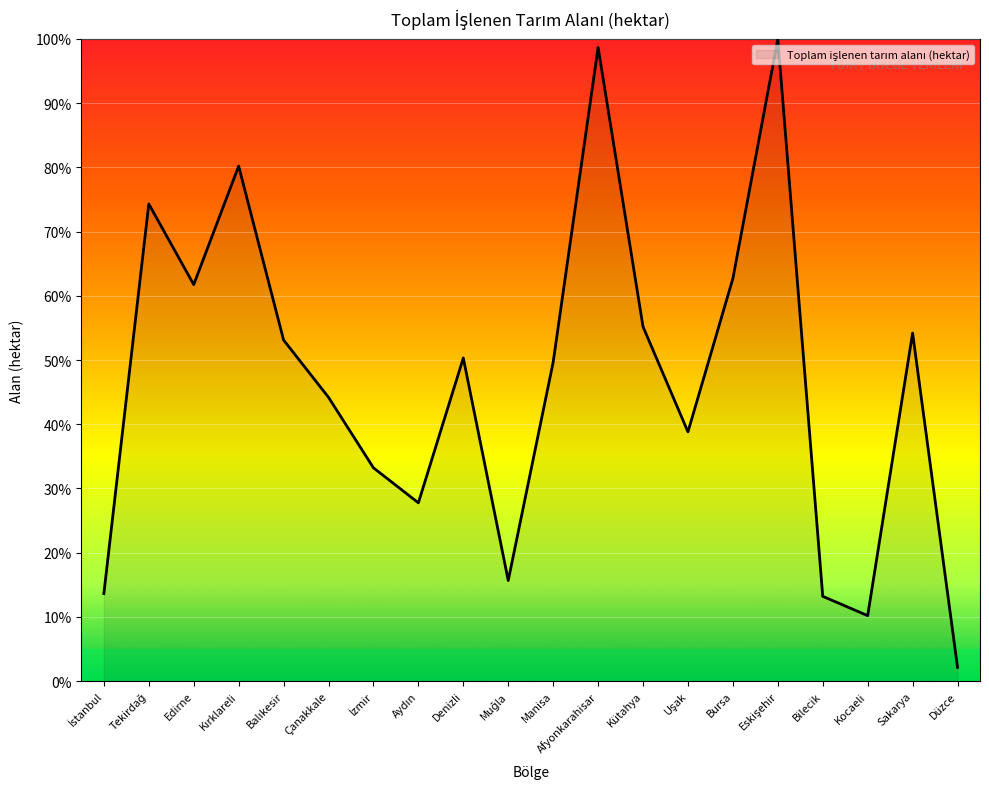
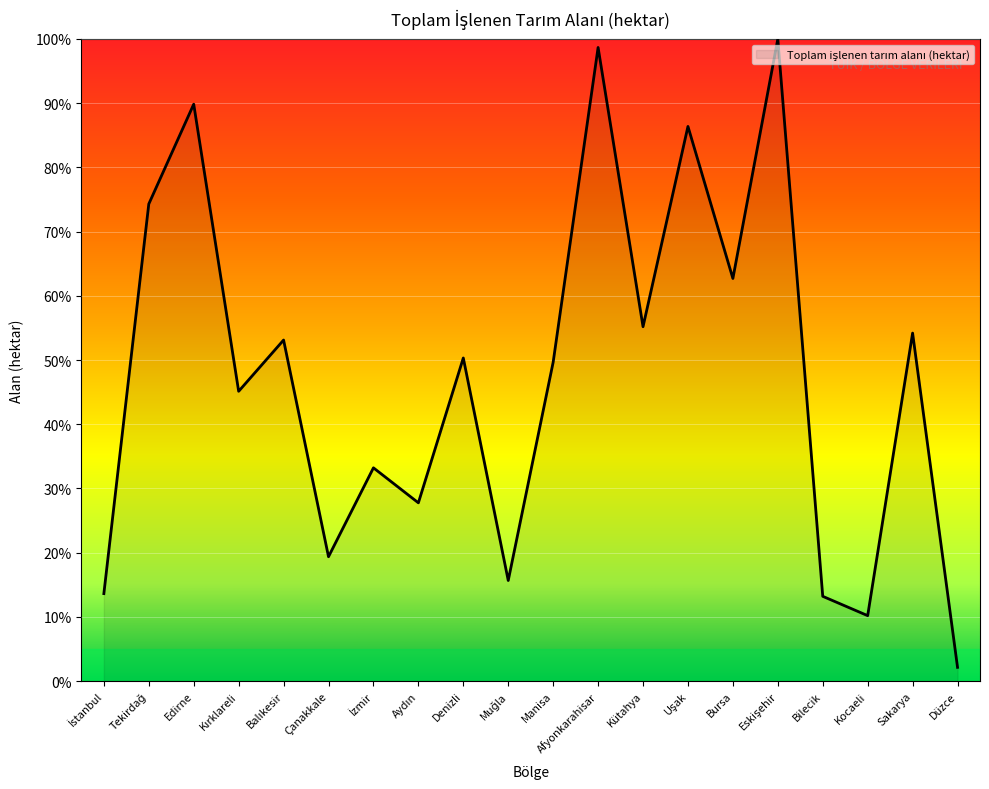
  {
    "İstanbul": "14%",
    "Tekirdağ": "74%",
-   "Edirne": "62%",
-   "Kırklareli": "80%",
+   "Edirne": "90%",
+   "Kırklareli": "45%",
    "Balıkesir": "53%",
-   "Çanakkale": "44%",
+   "Çanakkale": "19%",
    "İzmir": "33%",
    "Aydın": "28%",
    "Denizli": "50%",
    "Muğla": "16%",
    "Manisa": "50%",
    "Afyonkarahisar": "99%",
    "Kütahya": "55%",
-   "Uşak": "39%",
+   "Uşak": "86%",
    "Bursa": "63%",
    "Eskişehir": "100%",
    "Bilecik": "13%",
    "Kocaeli": "10%",
    "Sakarya": "54%"
  }
